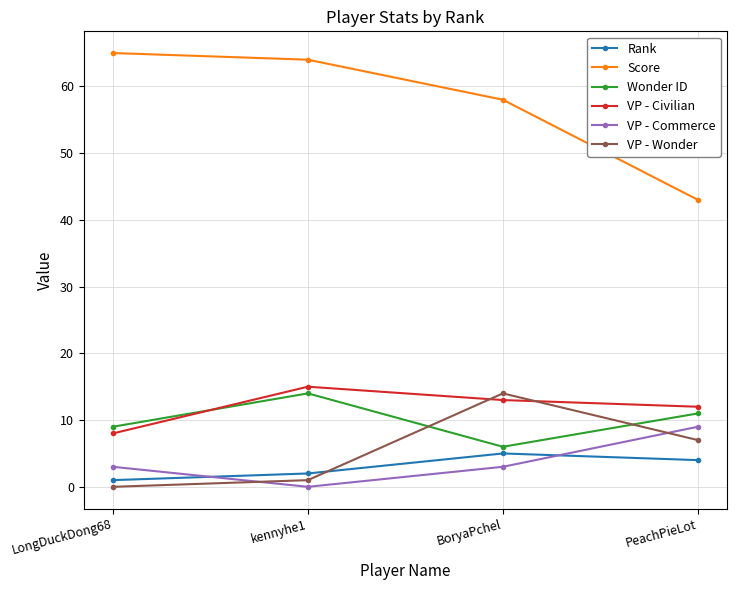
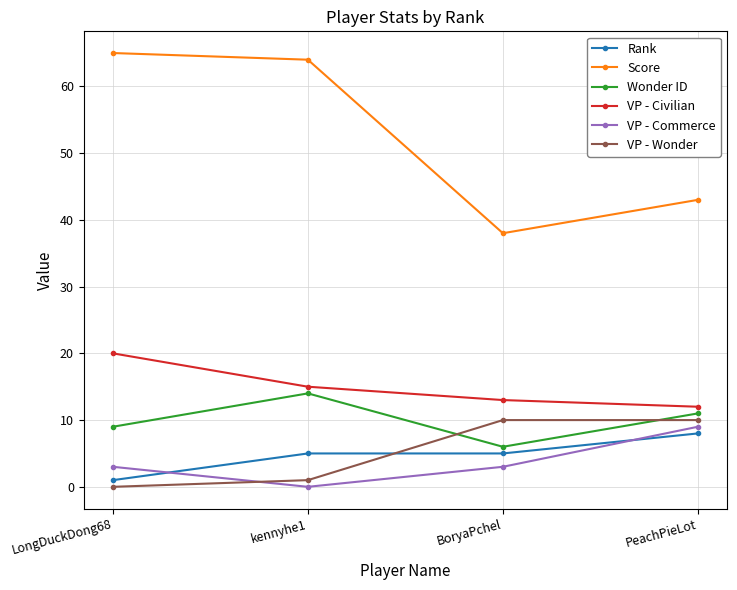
  {
    "Rank": {
      "LongDuckDong68": 1,
-     "kennyhe1": 2,
+     "kennyhe1": 5,
      "BoryaPchel": 5,
-     "PeachPieLot": 4
+     "PeachPieLot": 8
    },
    "Score": {
      "LongDuckDong68": 65,
      "kennyhe1": 64,
-     "BoryaPchel": 58,
+     "BoryaPchel": 38,
      "PeachPieLot": 43
    },
    "Wonder ID": {
      "LongDuckDong68": 9,
      "kennyhe1": 14,
      "BoryaPchel": 6,
      "PeachPieLot": 11
    },
    "VP - Civilian": {
-     "LongDuckDong68": 8,
+     "LongDuckDong68": 20,
      "kennyhe1": 15,
      "BoryaPchel": 13,
      "PeachPieLot": 12
    },
    "VP - Commerce": {
      "LongDuckDong68": 3,
      "kennyhe1": 0,
      "BoryaPchel": 3,
      "PeachPieLot": 9
    },
    "VP - Wonder": {
      "LongDuckDong68": 0,
      "kennyhe1": 1,
-     "BoryaPchel": 14,
-     "PeachPieLot": 7
+     "BoryaPchel": 10,
+     "PeachPieLot": 10
    }
  }
